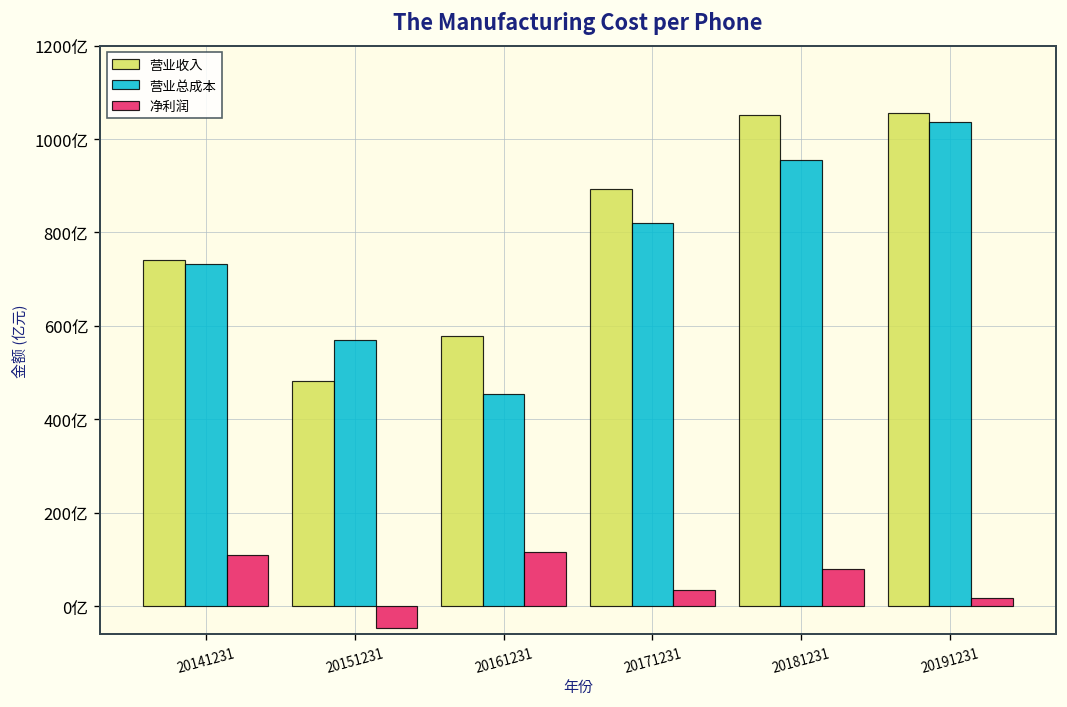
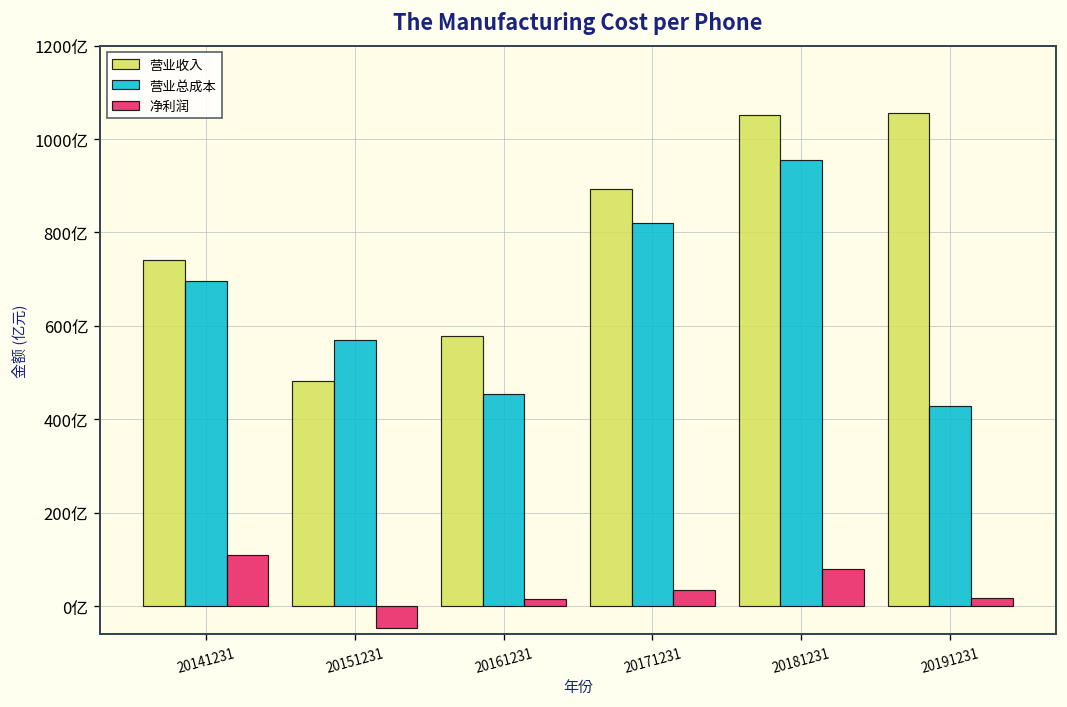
  {
    "营业收入": {
      "20141231": "740亿",
      "20151231": "480亿",
      "20161231": "580亿",
      "20171231": "890亿",
      "20181231": "1050亿",
      "20191231": "1060亿"
    },
    "营业总成本": {
-     "20141231": "730亿",
+     "20141231": "700亿",
      "20151231": "570亿",
      "20161231": "450亿",
      "20171231": "820亿",
      "20181231": "960亿",
-     "20191231": "1040亿"
+     "20191231": "430亿"
    },
    "净利润": {
      "20141231": "110亿",
      "20151231": "-50亿",
-     "20161231": "120亿",
+     "20161231": "20亿",
      "20171231": "40亿",
      "20181231": "80亿",
      "20191231": "20亿"
    }
  }
